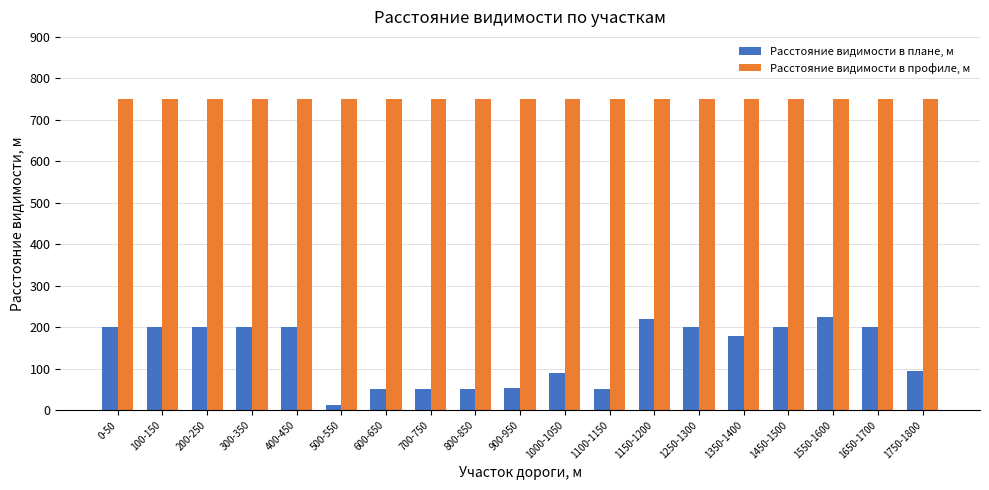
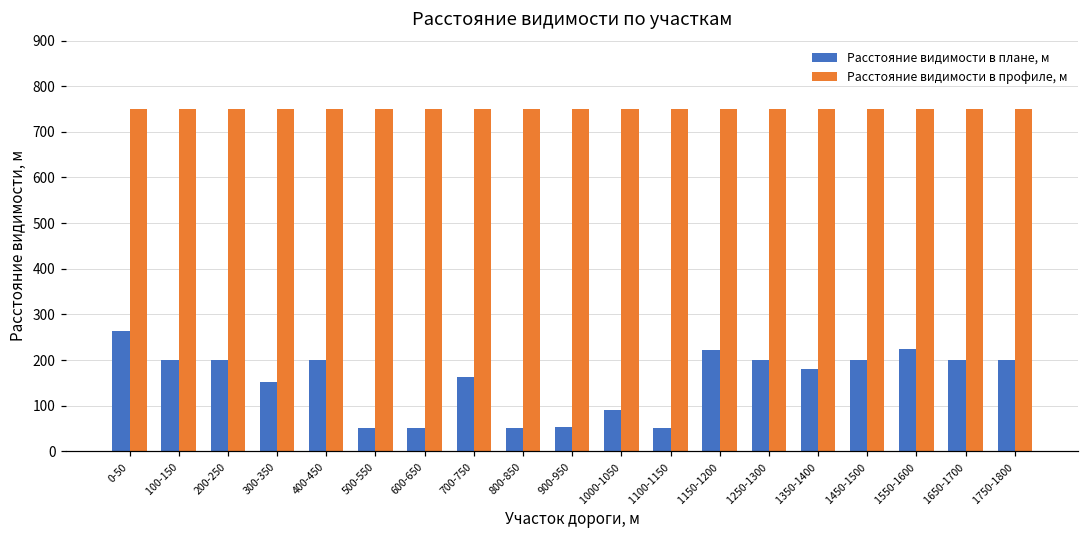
  {
    "Расстояние видимости в плане, м": {
-     "0-50": 200,
+     "0-50": 260,
      "100-150": 200,
      "200-250": 200,
-     "300-350": 200,
+     "300-350": 150,
      "400-450": 200,
-     "500-550": 10,
+     "500-550": 50,
      "600-650": 50,
-     "700-750": 50,
+     "700-750": 160,
      "800-850": 50,
      "900-950": 50,
      "1000-1050": 90,
      "1100-1150": 50,
      "1150-1200": 220,
      "1250-1300": 200,
      "1350-1400": 180,
      "1450-1500": 200,
      "1550-1600": 230,
      "1650-1700": 200,
-     "1750-1800": 90
+     "1750-1800": 200
    },
    "Расстояние видимости в профиле, м": {
      "0-50": 750,
      "100-150": 750,
      "200-250": 750,
      "300-350": 750,
      "400-450": 750,
      "500-550": 750,
      "600-650": 750,
      "700-750": 750,
      "800-850": 750,
      "900-950": 750,
      "1000-1050": 750,
      "1100-1150": 750,
      "1150-1200": 750,
      "1250-1300": 750,
      "1350-1400": 750,
      "1450-1500": 750,
      "1550-1600": 750,
      "1650-1700": 750,
      "1750-1800": 750
    }
  }
